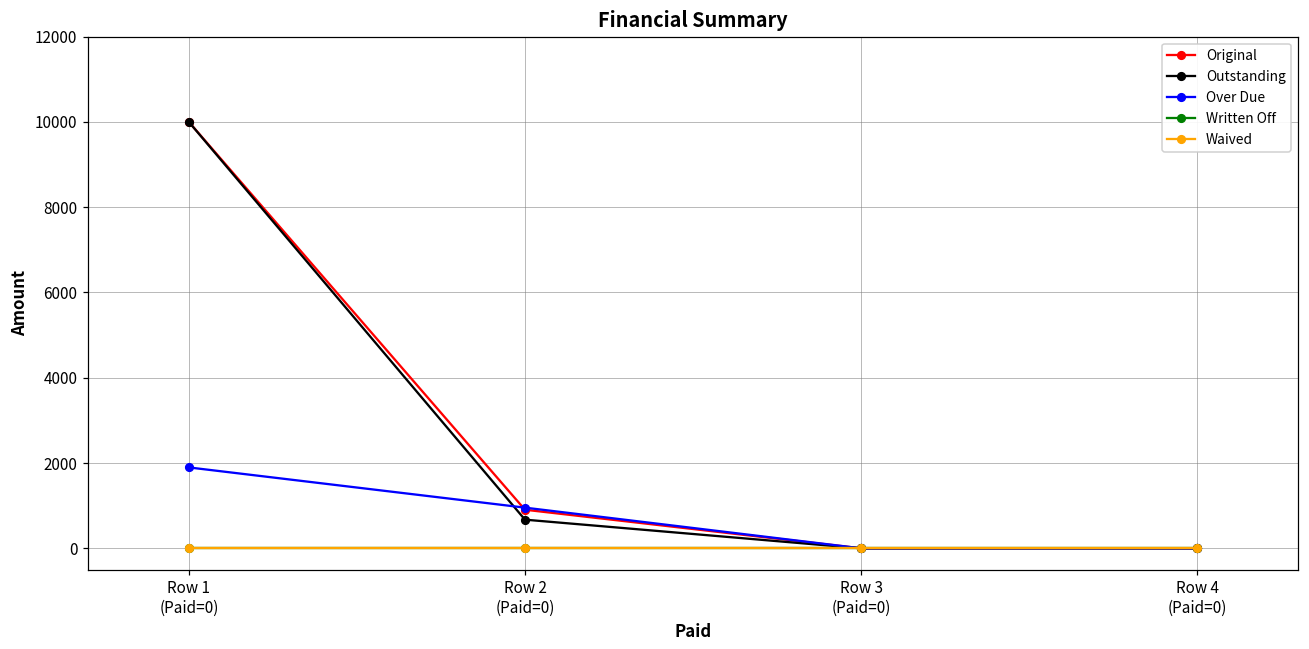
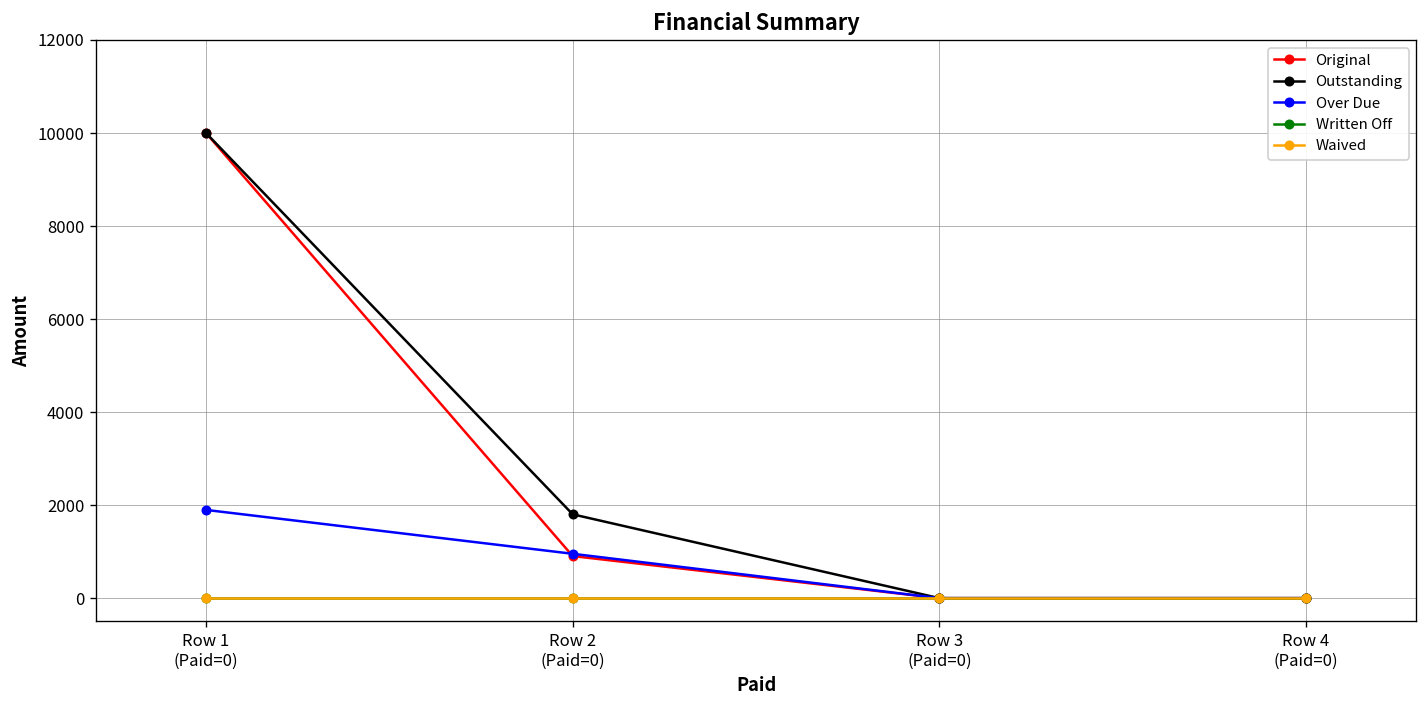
  {
    "Outstanding": {
-     "Row 2 (Paid=0)": 700
+     "Row 2 (Paid=0)": 1800
    },
    "Over Due": {
      "Row 1 (Paid=0)": 1900
    },
    "Waived": {
      "Row 1 (Paid=0)": 0,
      "Row 2 (Paid=0)": 0
    }
  }
